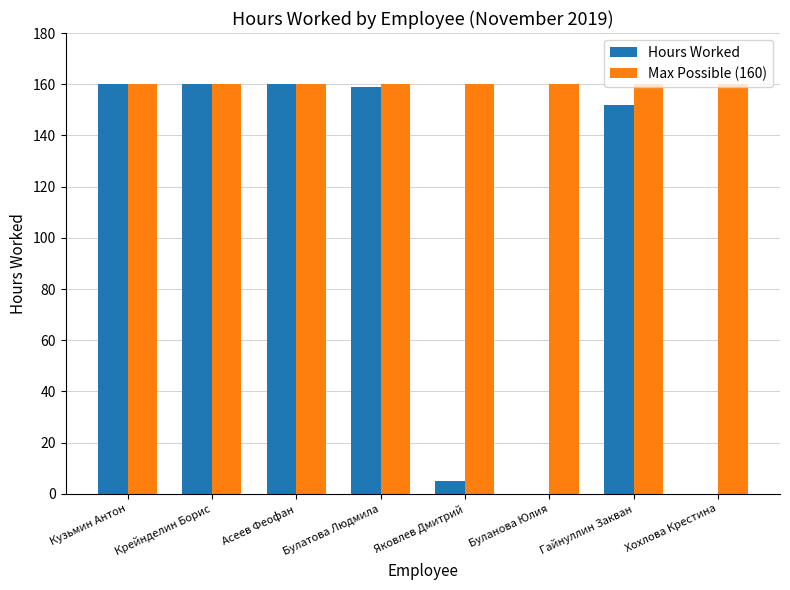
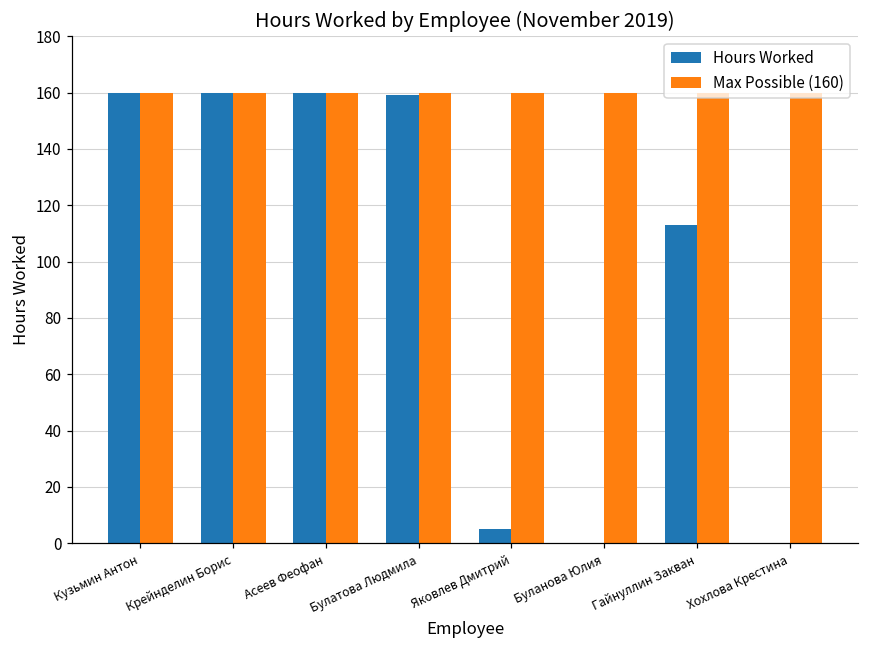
  {
    "Hours Worked": {
      "Кузьмин Антон": 160,
      "Крейнделин Борис": 160,
      "Асеев Феофан": 160,
      "Булатова Людмила": 159,
      "Яковлев Дмитрий": 5,
      "Буланова Юлия": 0,
-     "Гайнуллин Закван": 152,
+     "Гайнуллин Закван": 113,
      "Хохлова Крестина": 0
    },
    "Max Possible (160)": {
      "Кузьмин Антон": 160,
      "Крейнделин Борис": 160,
      "Асеев Феофан": 160,
      "Булатова Людмила": 160,
      "Яковлев Дмитрий": 160,
      "Буланова Юлия": 160
    }
  }
